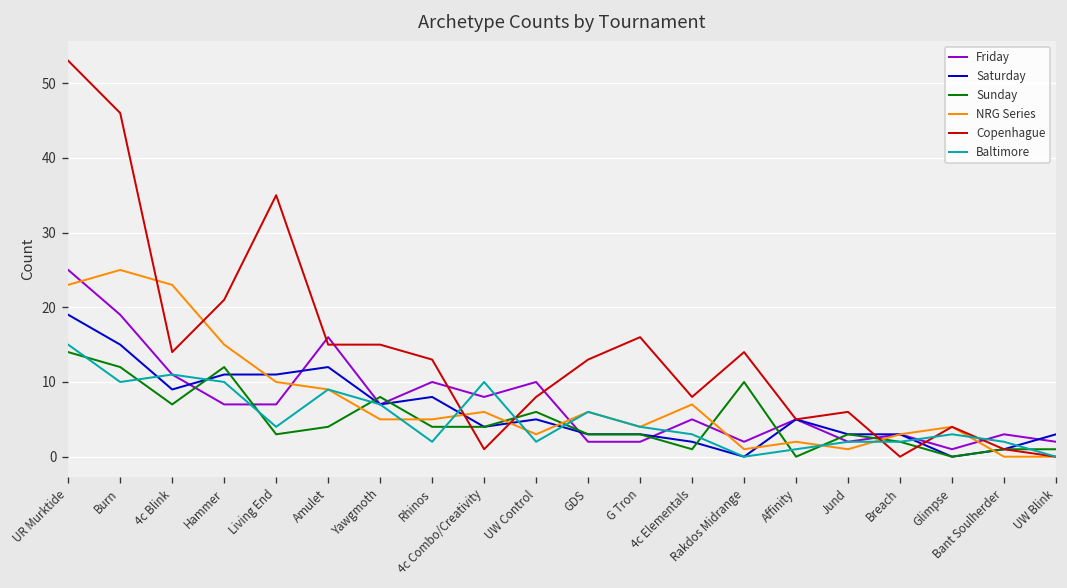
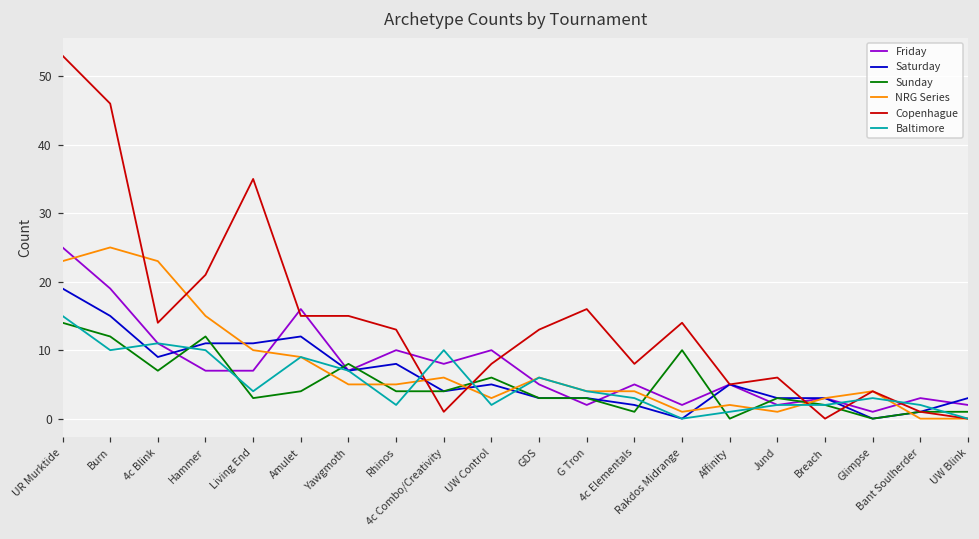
  {
    "Friday": {
      "UR Murktide": 25,
      "Burn": 19,
      "Hammer": 7,
      "Living End": 7,
      "Amulet": 16,
      "Rhinos": 10,
      "4c Combo/Creativity": 8,
      "UW Control": 10,
-     "GDS": 2,
+     "GDS": 5,
      "G Tron": 2,
      "4c Elementals": 5,
      "Rakdos Midrange": 2,
      "Glimpse": 1,
      "Bant Soulherder": 3,
      "UW Blink": 2
    },
    "Saturday": {
      "UR Murktide": 19,
      "Burn": 15,
      "4c Blink": 9,
      "Hammer": 11,
      "Living End": 11,
      "Amulet": 12,
      "Rhinos": 8,
      "UW Control": 5,
      "4c Elementals": 2,
      "UW Blink": 3
    },
    "Sunday": {
      "UR Murktide": 14,
      "Burn": 12,
      "4c Blink": 7,
      "Hammer": 12,
      "Living End": 3,
      "Amulet": 4,
      "Yawgmoth": 8,
      "Rhinos": 4,
      "UW Control": 6,
      "4c Elementals": 1,
      "Rakdos Midrange": 10,
      "Affinity": 0,
      "UW Blink": 1
    },
    "NRG Series": {
      "UR Murktide": 23,
      "Burn": 25,
      "4c Blink": 23,
      "Hammer": 15,
      "Living End": 10,
      "Yawgmoth": 5,
      "Rhinos": 5,
      "4c Combo/Creativity": 6,
      "UW Control": 3,
-     "4c Elementals": 7,
+     "4c Elementals": 4,
      "Rakdos Midrange": 1,
      "Affinity": 2,
      "Jund": 1,
      "Bant Soulherder": 0
    },
    "Copenhague": {
      "UR Murktide": 53,
      "Burn": 46,
      "4c Blink": 14,
      "Hammer": 21,
      "Living End": 35,
      "Amulet": 15,
      "Yawgmoth": 15,
      "Rhinos": 13,
      "4c Combo/Creativity": 1,
      "UW Control": 8,
      "GDS": 13,
      "G Tron": 16,
      "4c Elementals": 8,
      "Rakdos Midrange": 14,
      "Jund": 6,
      "Breach": 0
    },
    "Baltimore": {
      "UR Murktide": 15,
      "Burn": 10,
      "Hammer": 10,
      "Living End": 4,
      "Rhinos": 2,
      "4c Combo/Creativity": 10,
      "UW Control": 2,
      "4c Elementals": 3,
      "Affinity": 1,
      "Glimpse": 3,
      "Bant Soulherder": 2
    }
  }
